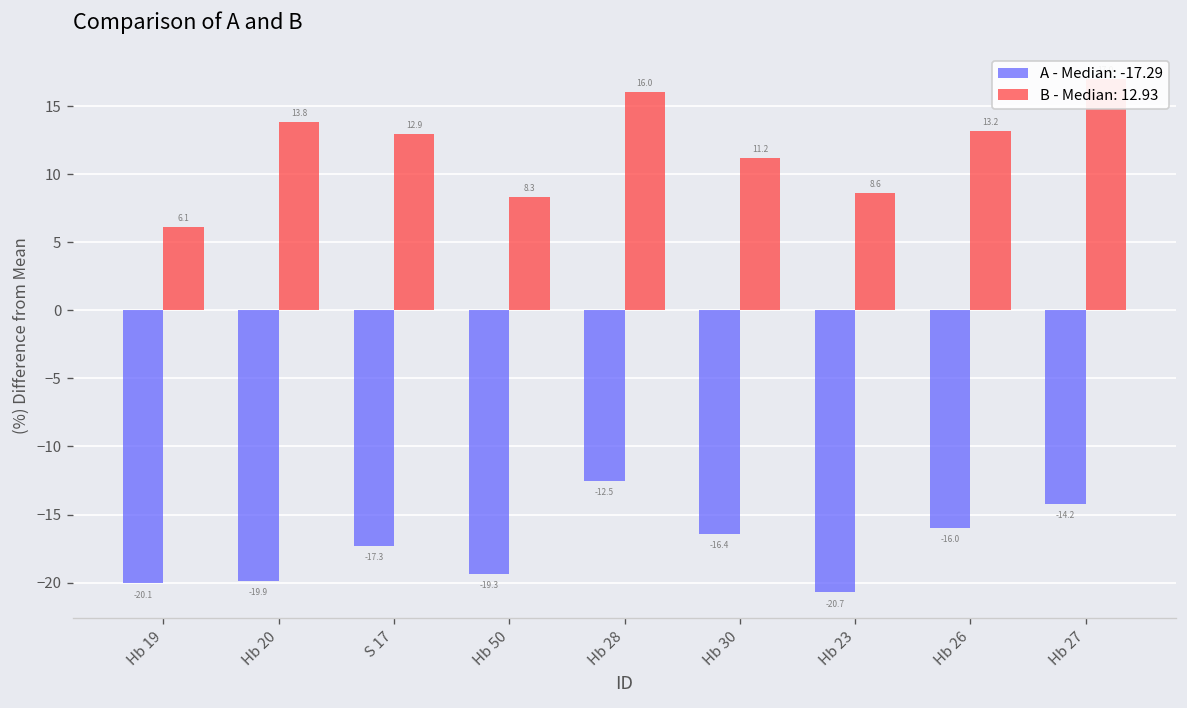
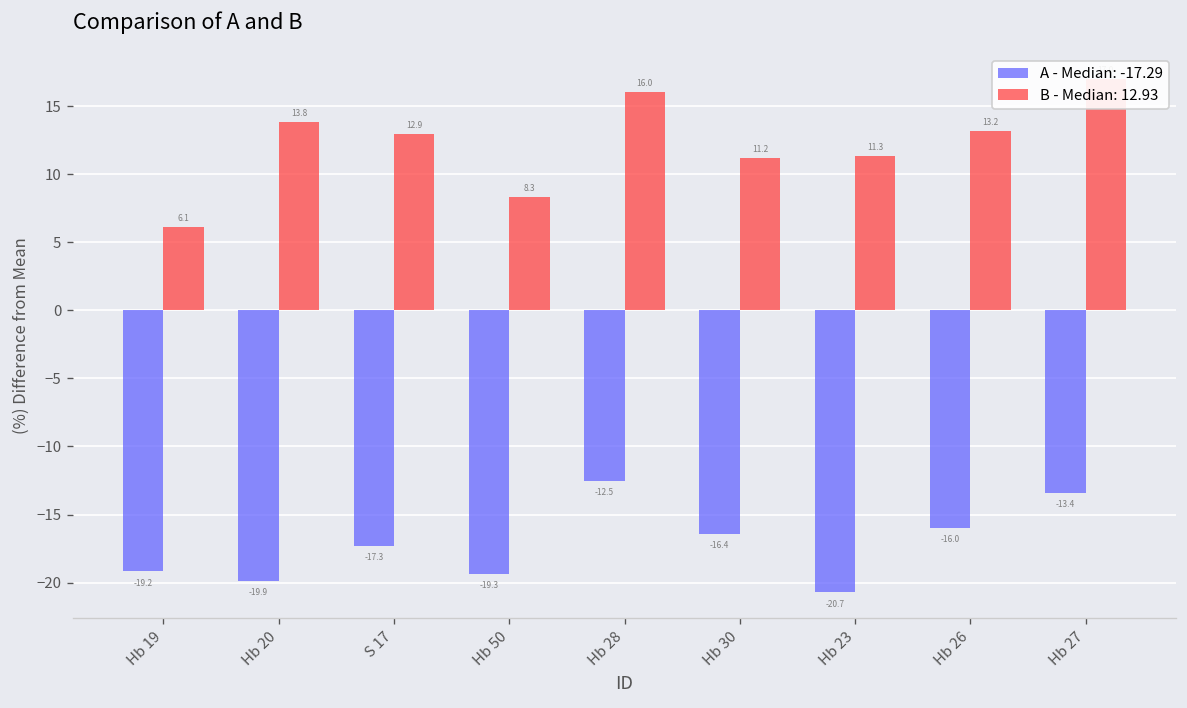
  {
    "A - Median: -17.29": {
-     "Hb 19": -20.1,
+     "Hb 19": -19.2,
      "Hb 20": -19.9,
      "S 17": -17.3,
      "Hb 50": -19.3,
      "Hb 28": -12.5,
      "Hb 30": -16.4,
      "Hb 23": -20.7,
      "Hb 26": -16.0,
-     "Hb 27": -14.2
+     "Hb 27": -13.4
    },
    "B - Median: 12.93": {
      "Hb 19": 6.1,
      "Hb 20": 13.8,
      "S 17": 12.9,
      "Hb 50": 8.3,
      "Hb 28": 16.0,
      "Hb 30": 11.2,
-     "Hb 23": 8.6,
+     "Hb 23": 11.3,
      "Hb 26": 13.2
    }
  }
